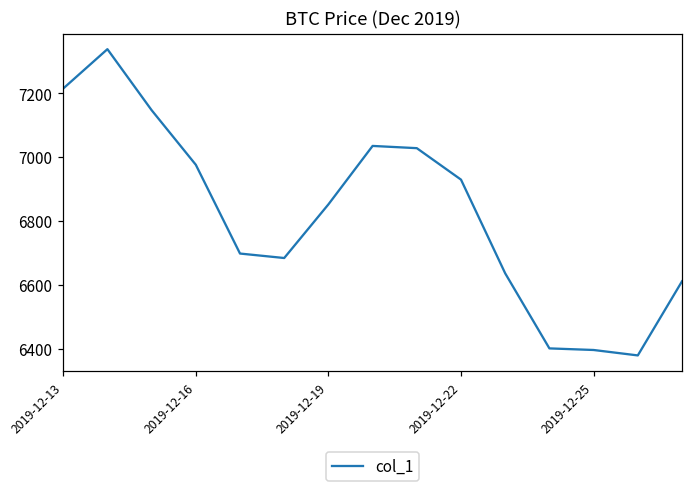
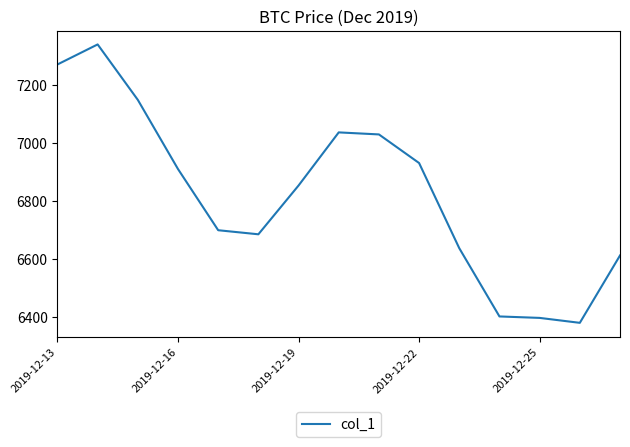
  {
-   "2019-12-13": 7220,
-   "2019-12-16": 6980,
+   "2019-12-13": 7270,
+   "2019-12-16": 6910,
    "2019-12-19": 6850,
    "2019-12-22": 6930,
    "2019-12-25": 6400
  }
